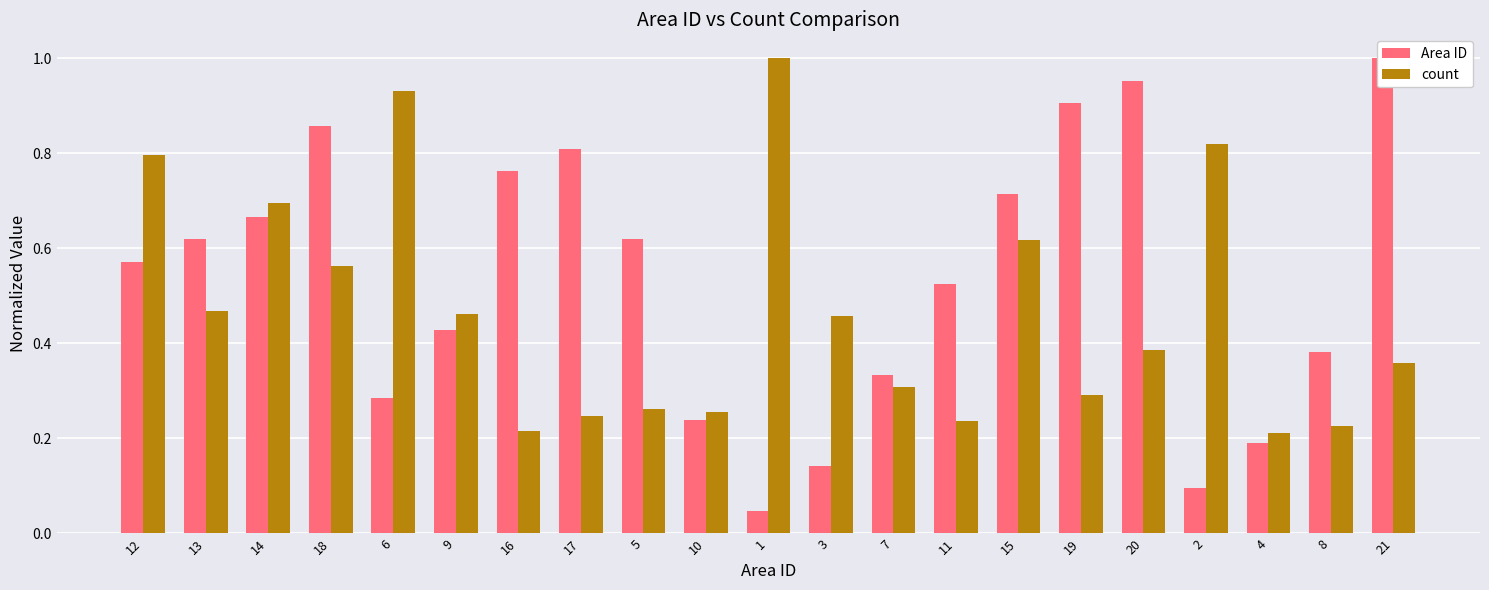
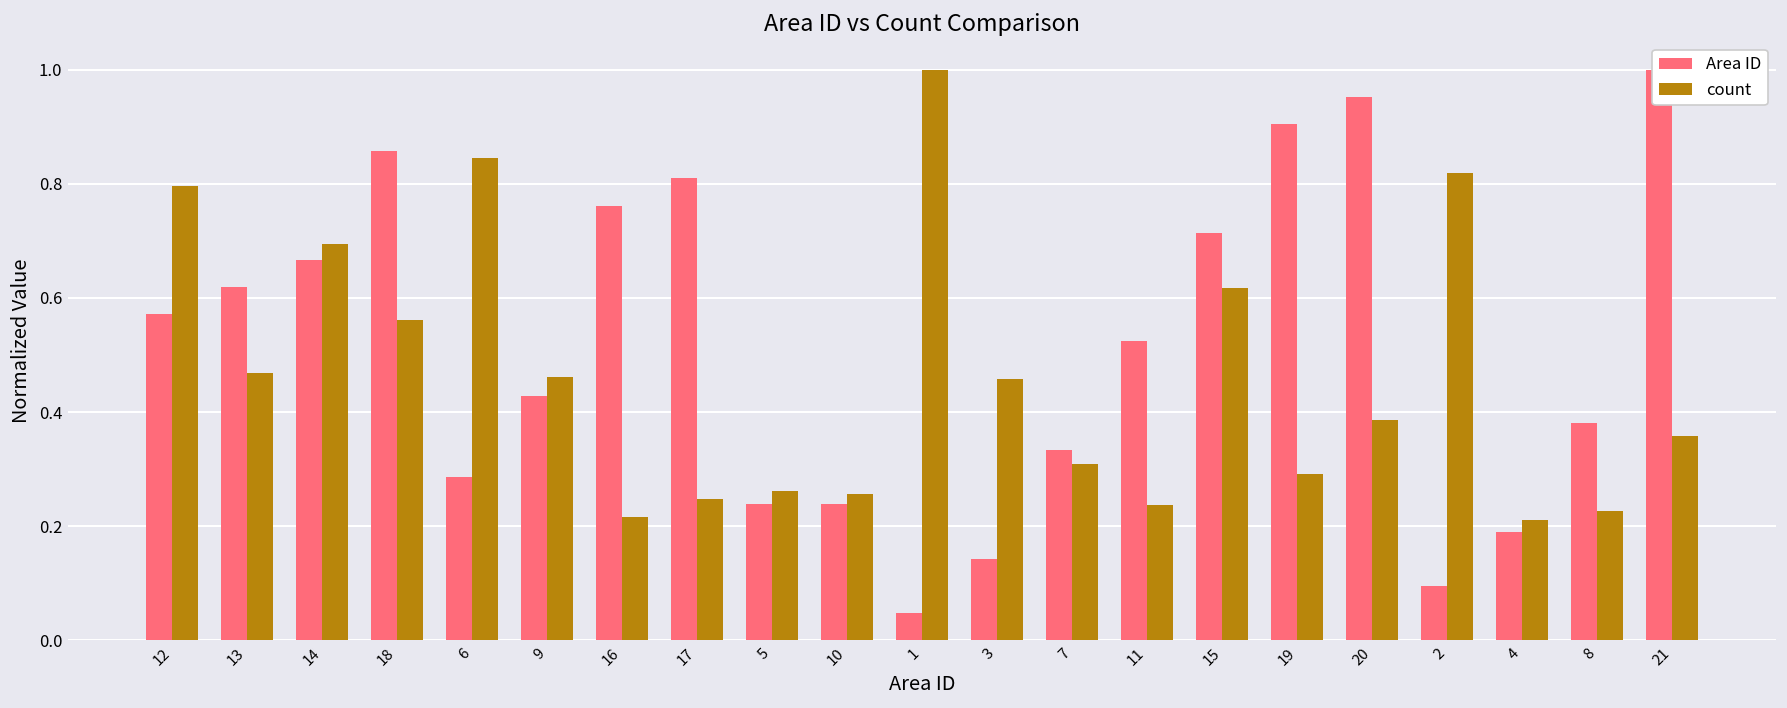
  {
    "Area ID": {
      "12": 0.57,
      "13": 0.62,
      "14": 0.67,
      "18": 0.86,
      "6": 0.29,
      "9": 0.43,
      "16": 0.76,
      "17": 0.81,
-     "5": 0.62,
+     "5": 0.24,
      "10": 0.24,
      "1": 0.05,
      "3": 0.14,
      "7": 0.33,
      "11": 0.52,
      "15": 0.71,
      "19": 0.90,
      "20": 0.95,
      "2": 0.10,
      "4": 0.19,
      "8": 0.38
    },
    "count": {
      "12": 0.80,
      "13": 0.47,
      "14": 0.69,
      "18": 0.56,
-     "6": 0.93,
+     "6": 0.84,
      "9": 0.46,
      "16": 0.22,
      "17": 0.25,
      "5": 0.26,
      "10": 0.26,
      "1": 1.00,
      "3": 0.46,
      "7": 0.31,
      "11": 0.24,
      "15": 0.62,
      "19": 0.29,
      "20": 0.39,
      "2": 0.82,
      "4": 0.21,
      "8": 0.23,
      "21": 0.36
    }
  }
